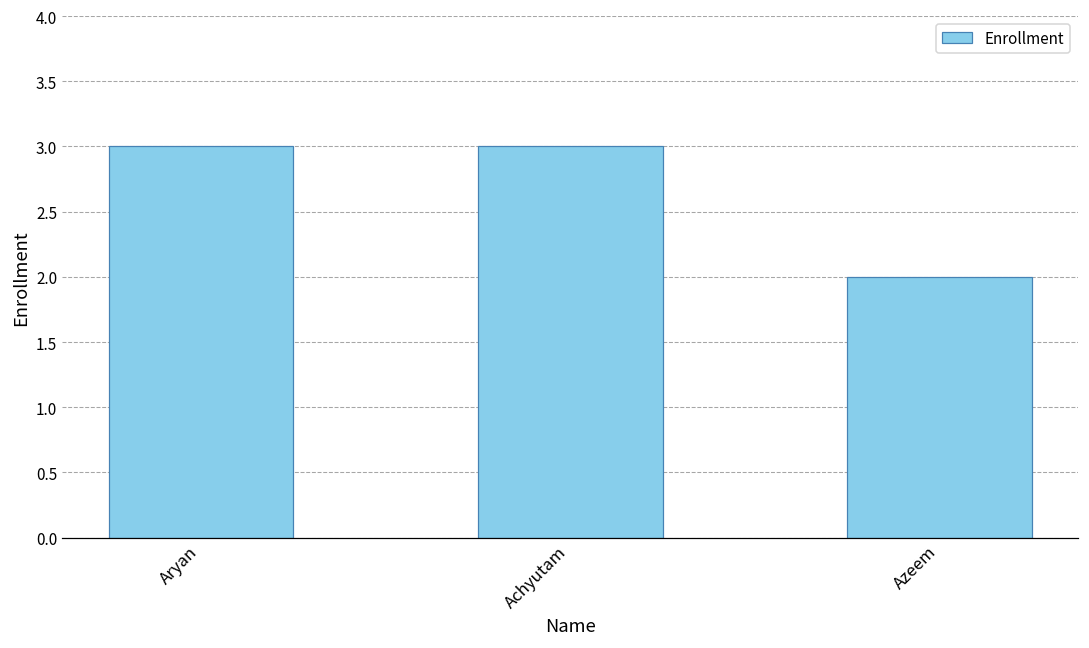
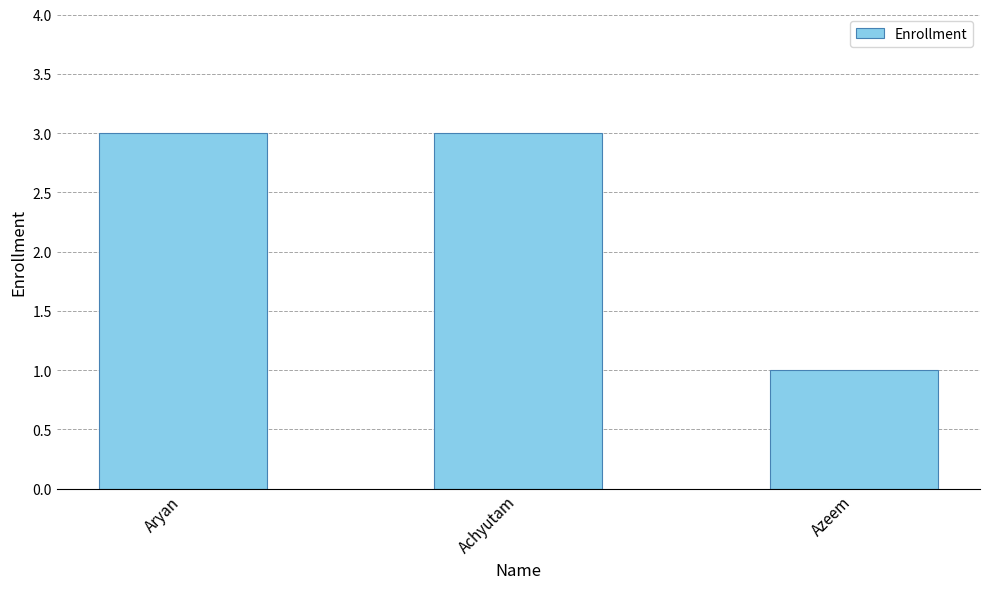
  {
    "Aryan": 3,
    "Achyutam": 3,
-   "Azeem": 2
+   "Azeem": 1
  }
